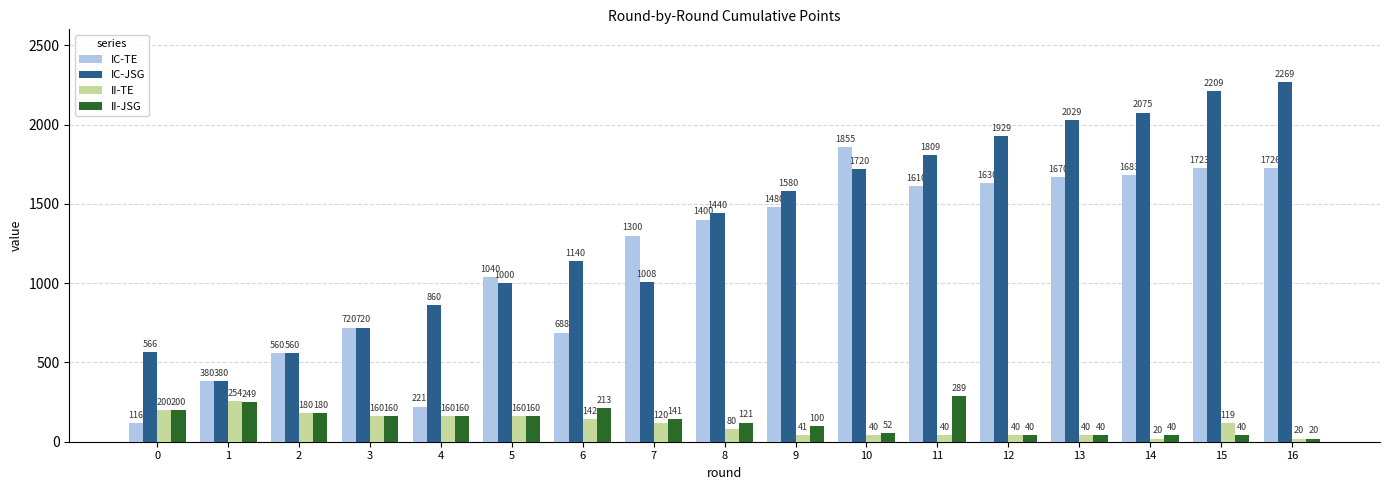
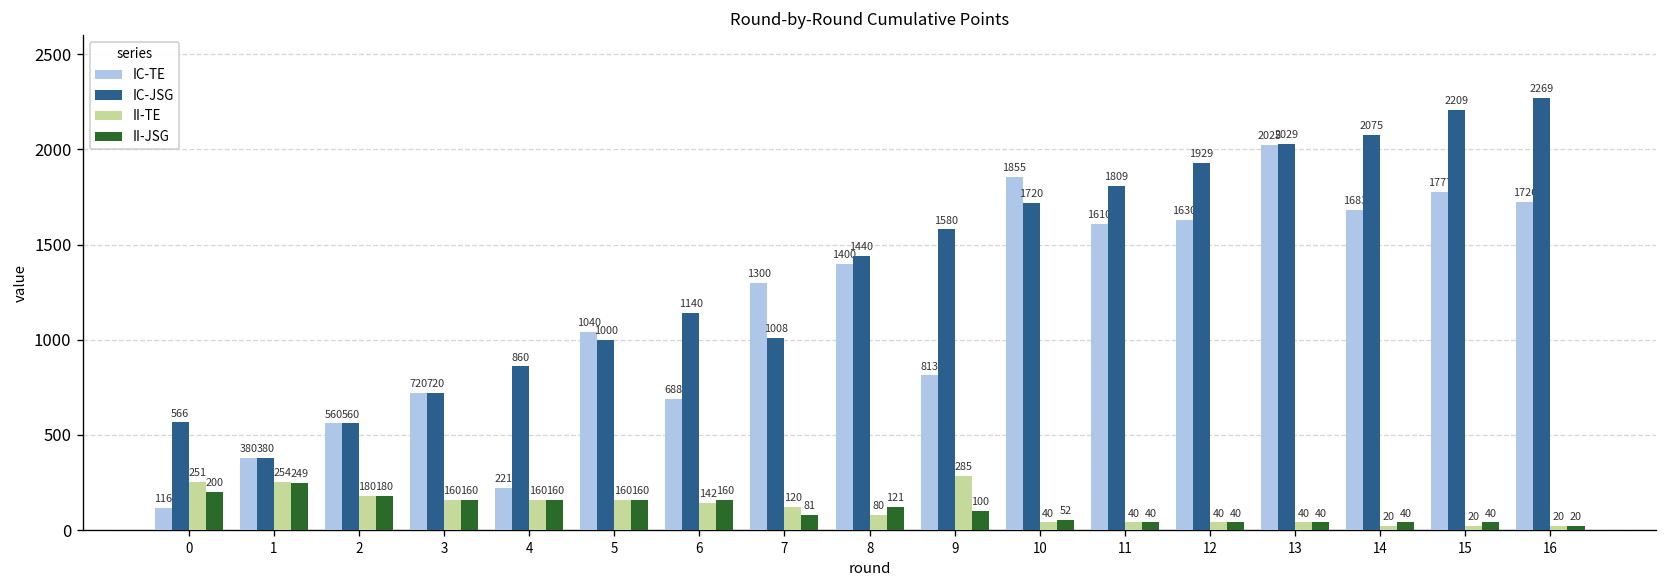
  {
    "IC-TE": {
      "0": 116,
      "1": 380,
      "2": 560,
      "3": 720,
      "4": 221,
      "5": 1040,
      "6": 688,
      "7": 1300,
      "8": 1400,
-     "9": 1480,
+     "9": 813,
      "10": 1855,
      "11": 1610,
      "12": 1630,
-     "13": 1670,
+     "13": 2025,
      "14": 1683,
-     "15": 1723,
+     "15": 1777,
      "16": 1726
    },
    "IC-JSG": {
      "0": 566,
      "1": 380,
      "2": 560,
      "3": 720,
      "4": 860,
      "5": 1000,
      "6": 1140,
      "7": 1008,
      "8": 1440,
      "9": 1580,
      "10": 1720,
      "11": 1809,
      "12": 1929,
      "14": 2075,
      "15": 2209,
      "16": 2269
    },
    "II-TE": {
-     "0": 200,
+     "0": 251,
      "1": 254,
      "2": 180,
      "3": 160,
      "4": 160,
      "5": 160,
      "6": 142,
      "7": 120,
      "8": 80,
-     "9": 41,
+     "9": 285,
      "10": 40,
      "11": 40,
      "12": 40,
      "13": 40,
      "14": 20,
-     "15": 119,
+     "15": 20,
      "16": 20
    },
    "II-JSG": {
      "0": 200,
      "1": 249,
      "2": 180,
      "3": 160,
      "4": 160,
      "5": 160,
-     "6": 213,
-     "7": 141,
+     "6": 160,
+     "7": 81,
      "8": 121,
      "9": 100,
      "10": 52,
-     "11": 289,
+     "11": 40,
      "12": 40,
      "13": 40,
      "14": 40,
      "15": 40,
      "16": 20
    }
  }
